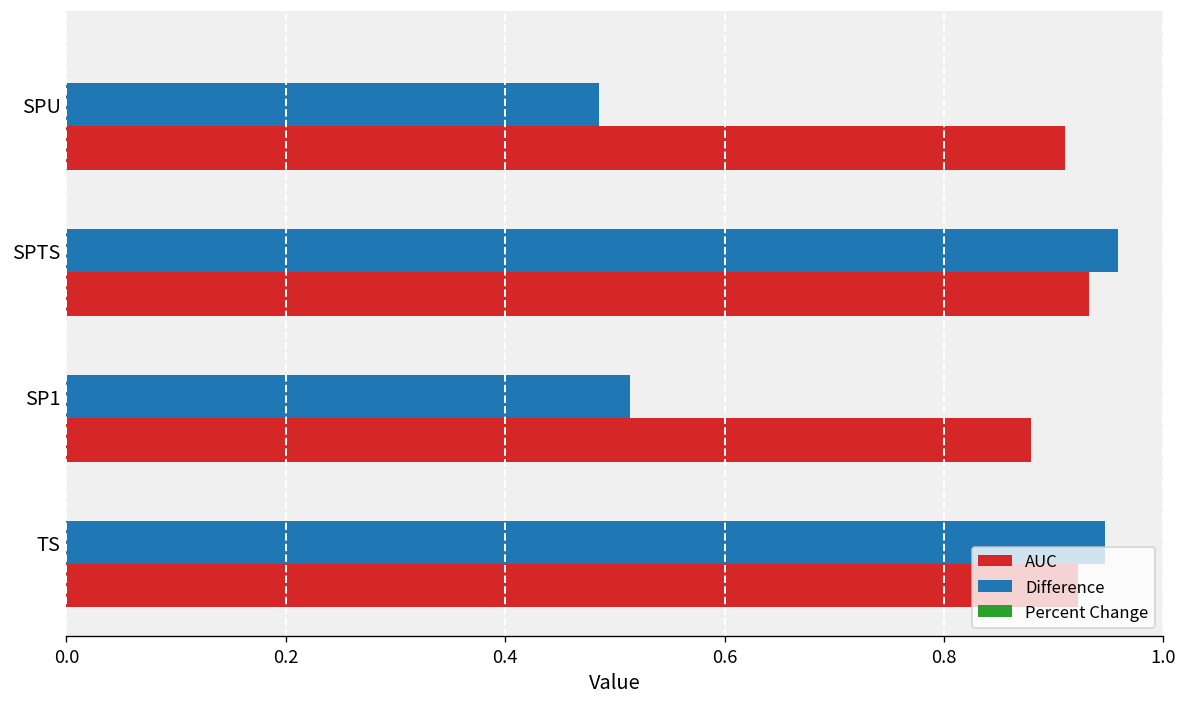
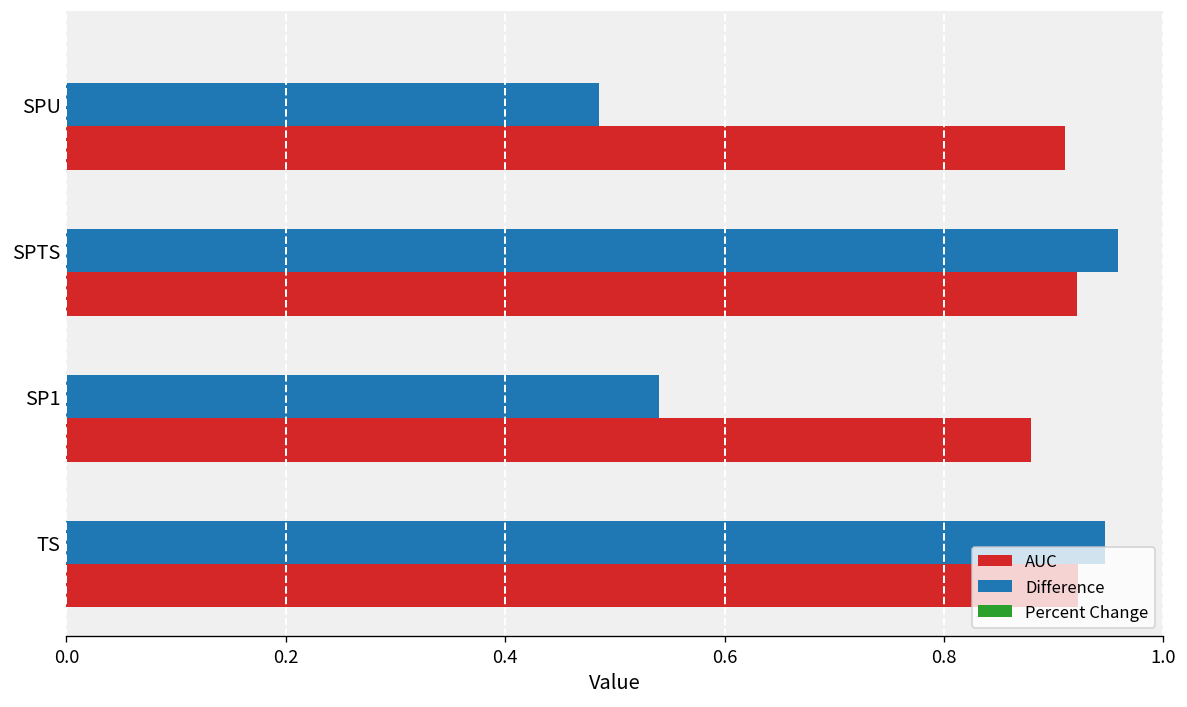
  {
    "AUC": {
      "SPU": 0.91,
-     "SPTS": 0.93,
+     "SPTS": 0.92,
      "SP1": 0.88
    },
    "Difference": {
      "SPU": 0.49,
      "SPTS": 0.96,
-     "SP1": 0.51,
+     "SP1": 0.54,
      "TS": 0.95
    },
    "Percent Change": {
      "SPU": 0.00,
      "SPTS": 0.00,
      "SP1": 0.00,
      "TS": 0.00
    }
  }
